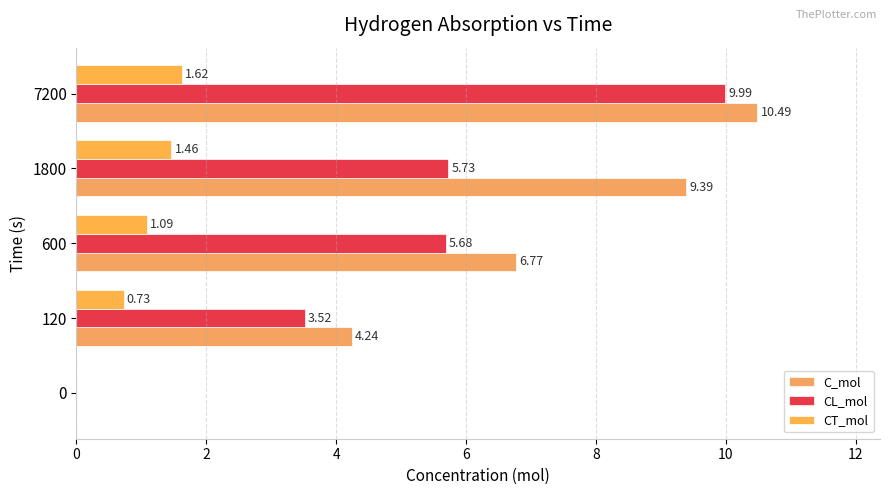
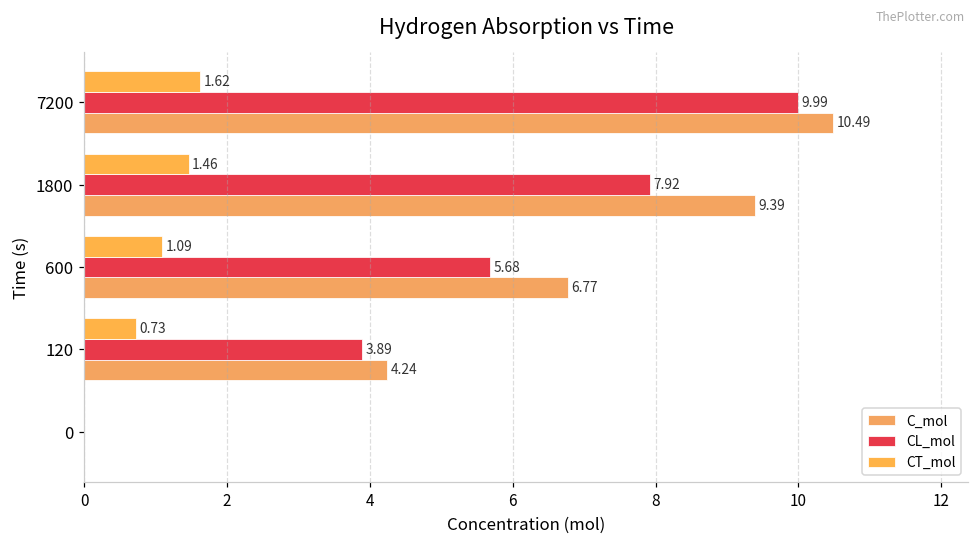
  {
    "CL_mol": {
      "7200": 9.99,
-     "1800": 5.73,
+     "1800": 7.92,
      "600": 5.68,
-     "120": 3.52
+     "120": 3.89
    }
  }
